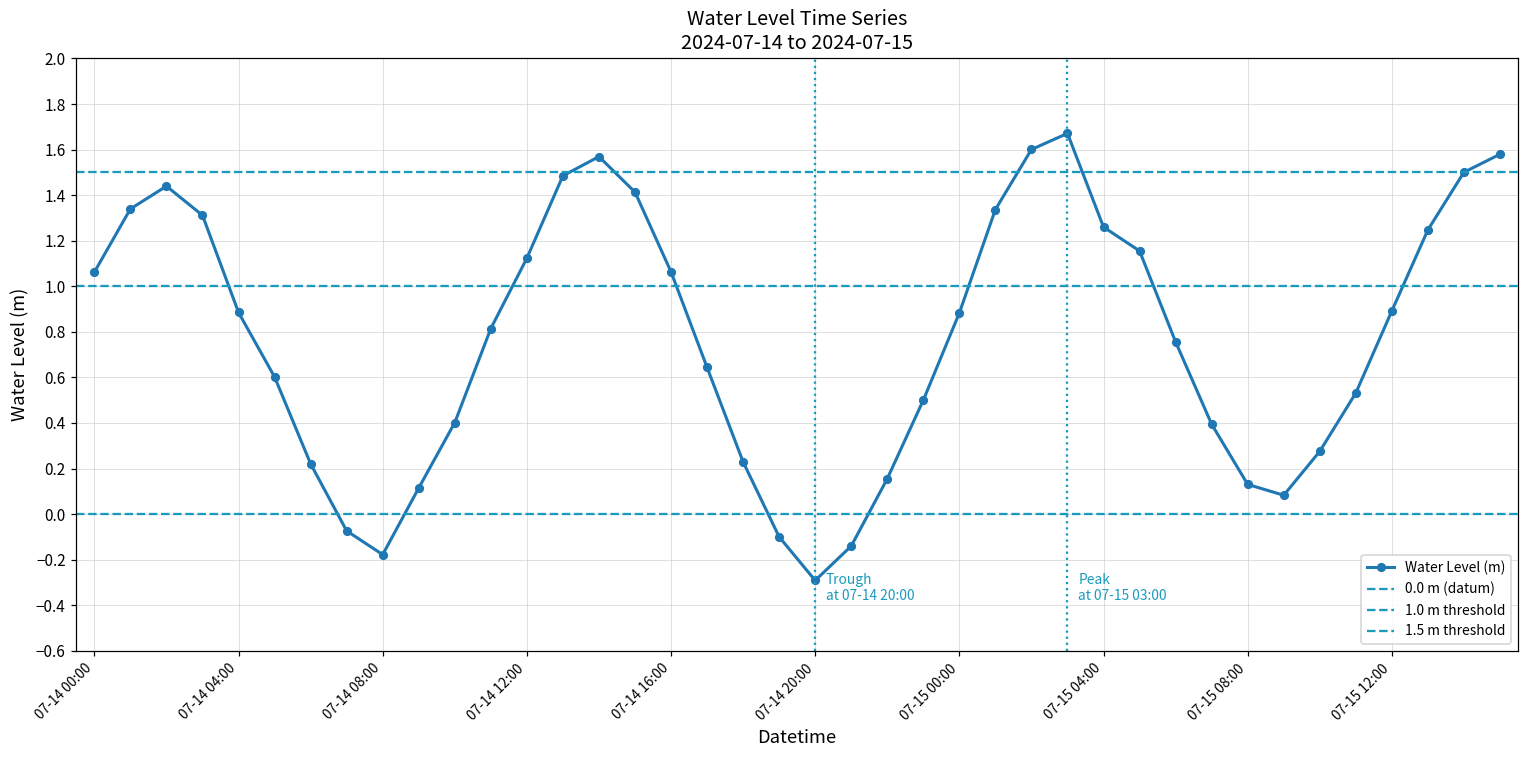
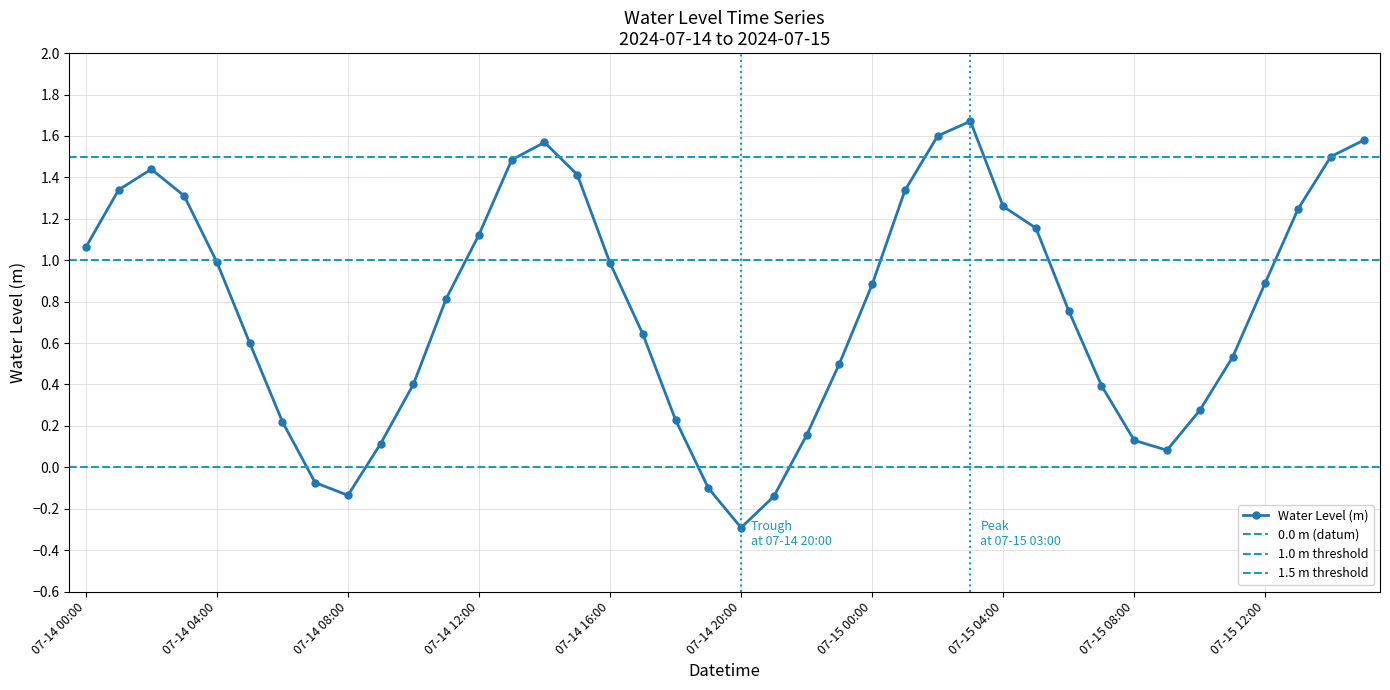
  {
    "07-14 00:00": 1.06,
-   "07-14 04:00": 0.89,
-   "07-14 08:00": -0.18,
+   "07-14 04:00": 0.99,
+   "07-14 08:00": -0.14,
    "07-14 12:00": 1.12,
-   "07-14 16:00": 1.06,
+   "07-14 16:00": 0.99,
    "07-15 00:00": 0.88,
    "07-15 04:00": 1.26,
    "07-15 08:00": 0.13,
    "07-15 12:00": 0.89
  }
